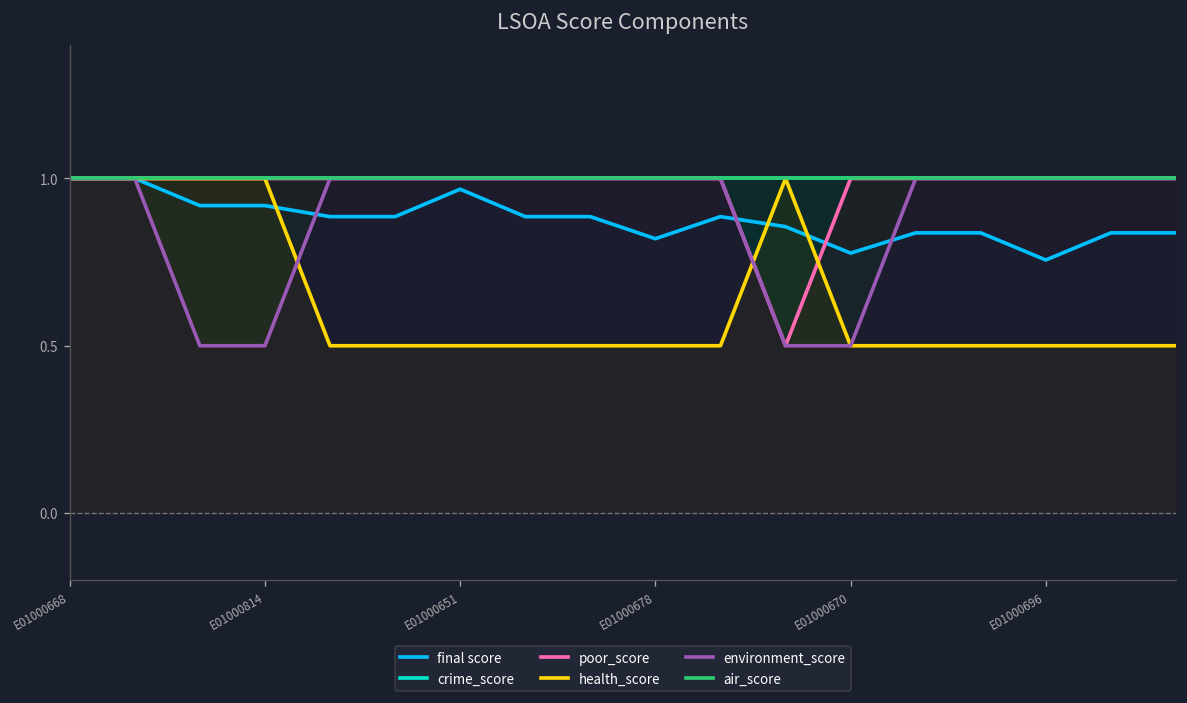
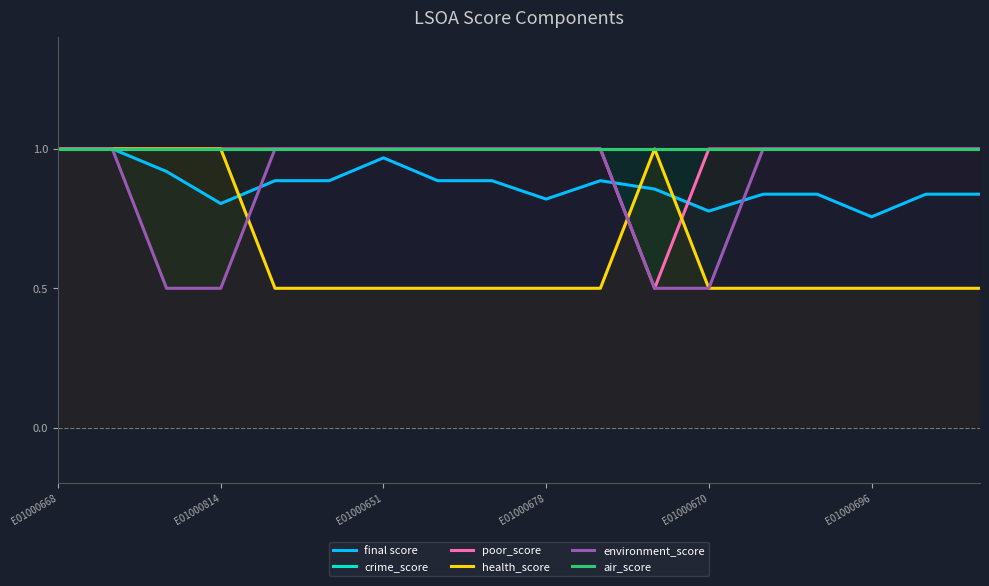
  {
    "final score": {
-     "E01000814": 0.92,
+     "E01000814": 0.80,
      "E01000651": 0.97,
      "E01000678": 0.82,
      "E01000670": 0.78,
      "E01000696": 0.76
    },
    "health_score": {
      "E01000651": 0.50,
      "E01000678": 0.50,
      "E01000696": 0.50
    },
    "environment_score": {
      "E01000814": 0.50
    }
  }
